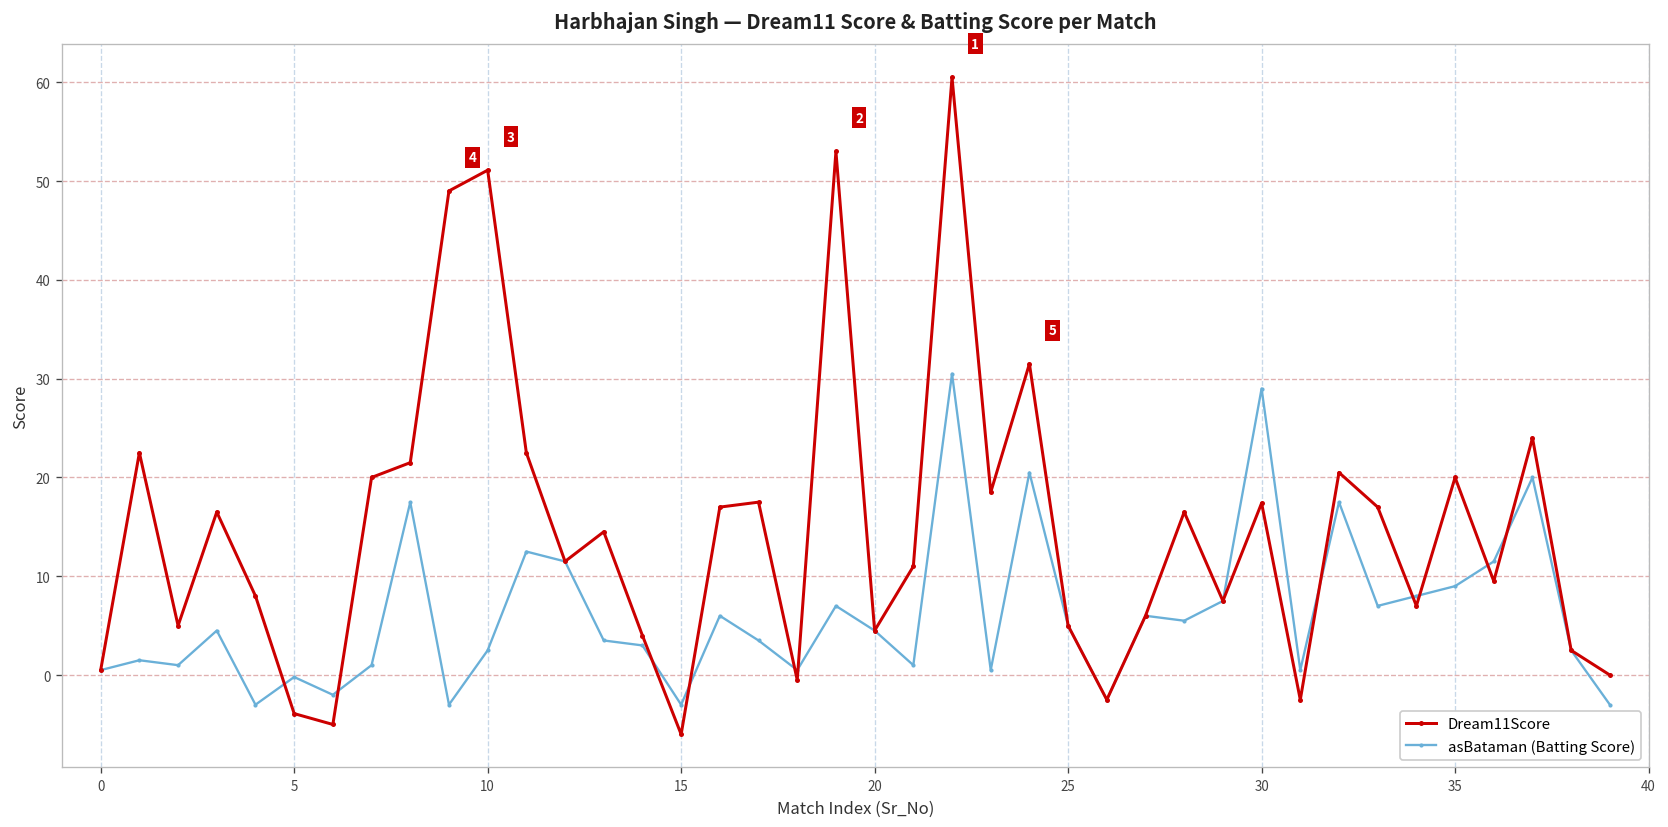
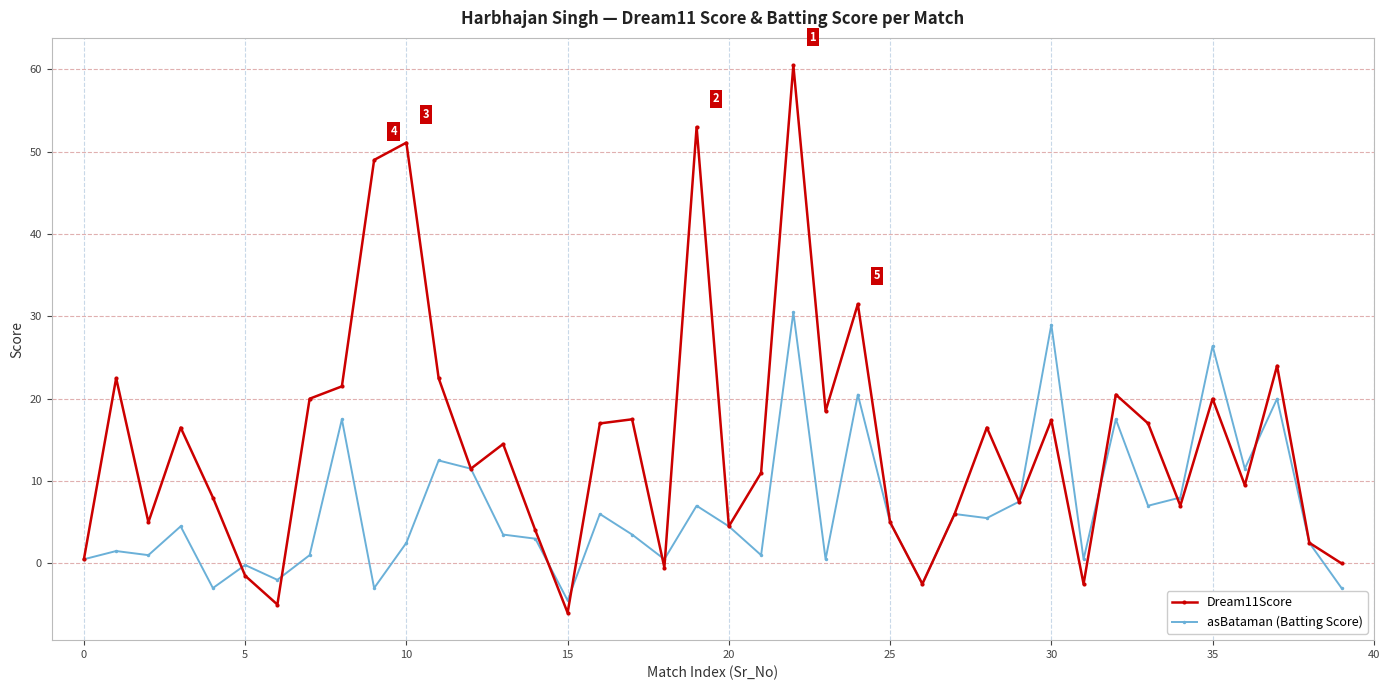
  {
    "Dream11Score": {
-     "5": -4,
+     "5": -2,
      "15": -6,
      "30": 17,
      "35": 20
    },
    "asBataman (Batting Score)": {
      "5": 0,
      "10": 3,
-     "15": -3,
+     "15": -5,
      "30": 29,
-     "35": 9
+     "35": 26
    }
  }
